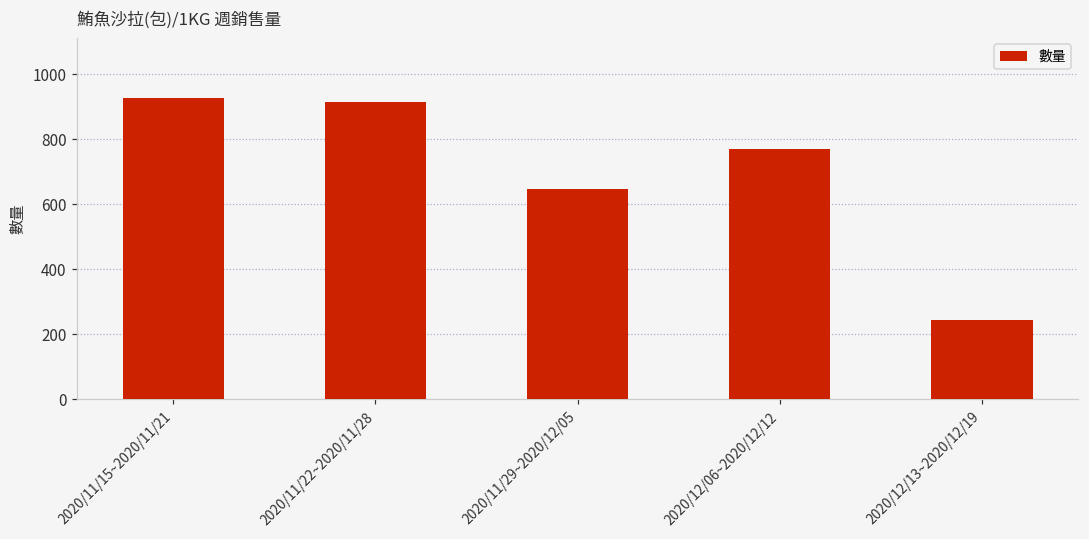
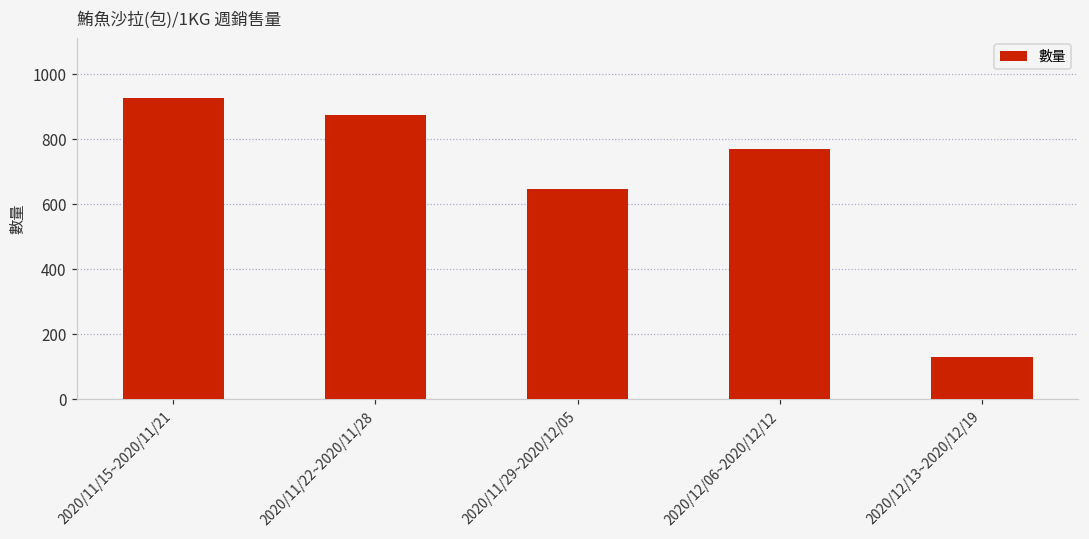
  {
    "2020/11/15~2020/11/21": 930,
-   "2020/11/22~2020/11/28": 920,
+   "2020/11/22~2020/11/28": 880,
    "2020/11/29~2020/12/05": 650,
    "2020/12/06~2020/12/12": 770,
-   "2020/12/13~2020/12/19": 240
+   "2020/12/13~2020/12/19": 130
  }
